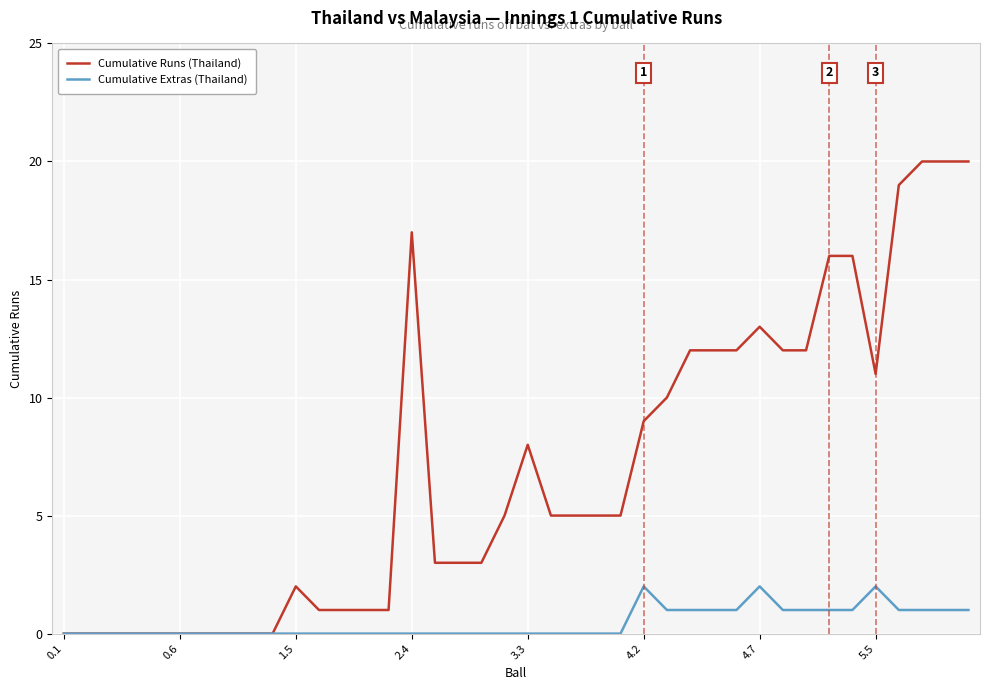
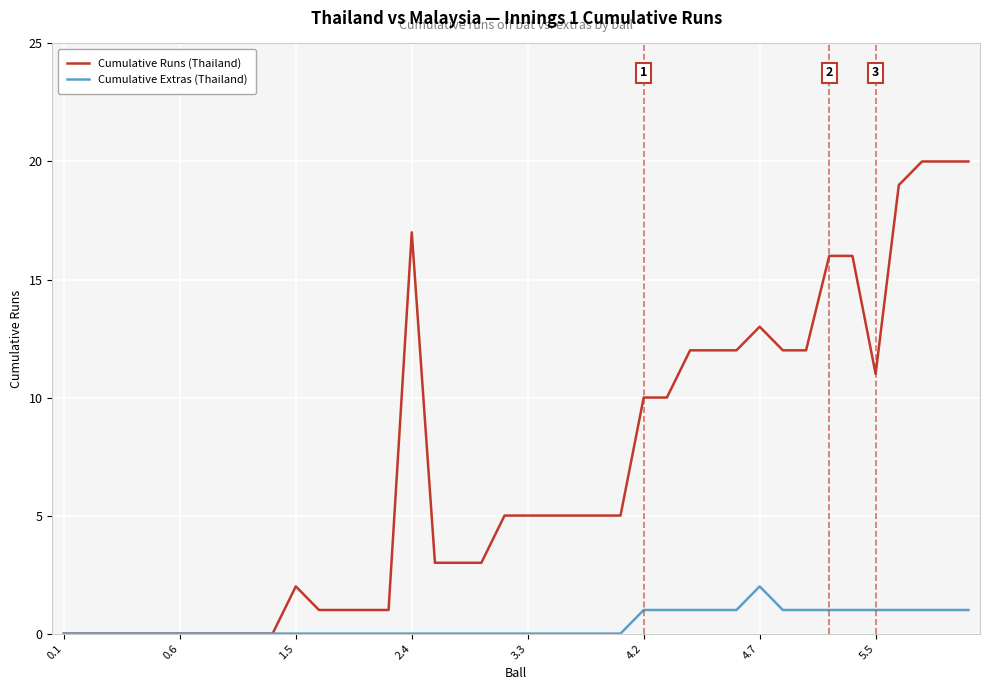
  {
    "Cumulative Runs (Thailand)": {
      "1.5": 2,
      "2.4": 17,
-     "3.3": 8,
-     "4.2": 9,
+     "3.3": 5,
+     "4.2": 10,
      "4.7": 13,
      "5.5": 11
    },
    "Cumulative Extras (Thailand)": {
      "1.5": 0,
      "2.4": 0,
      "3.3": 0,
-     "4.2": 2,
+     "4.2": 1,
      "4.7": 2,
-     "5.5": 2
+     "5.5": 1
    }
  }
